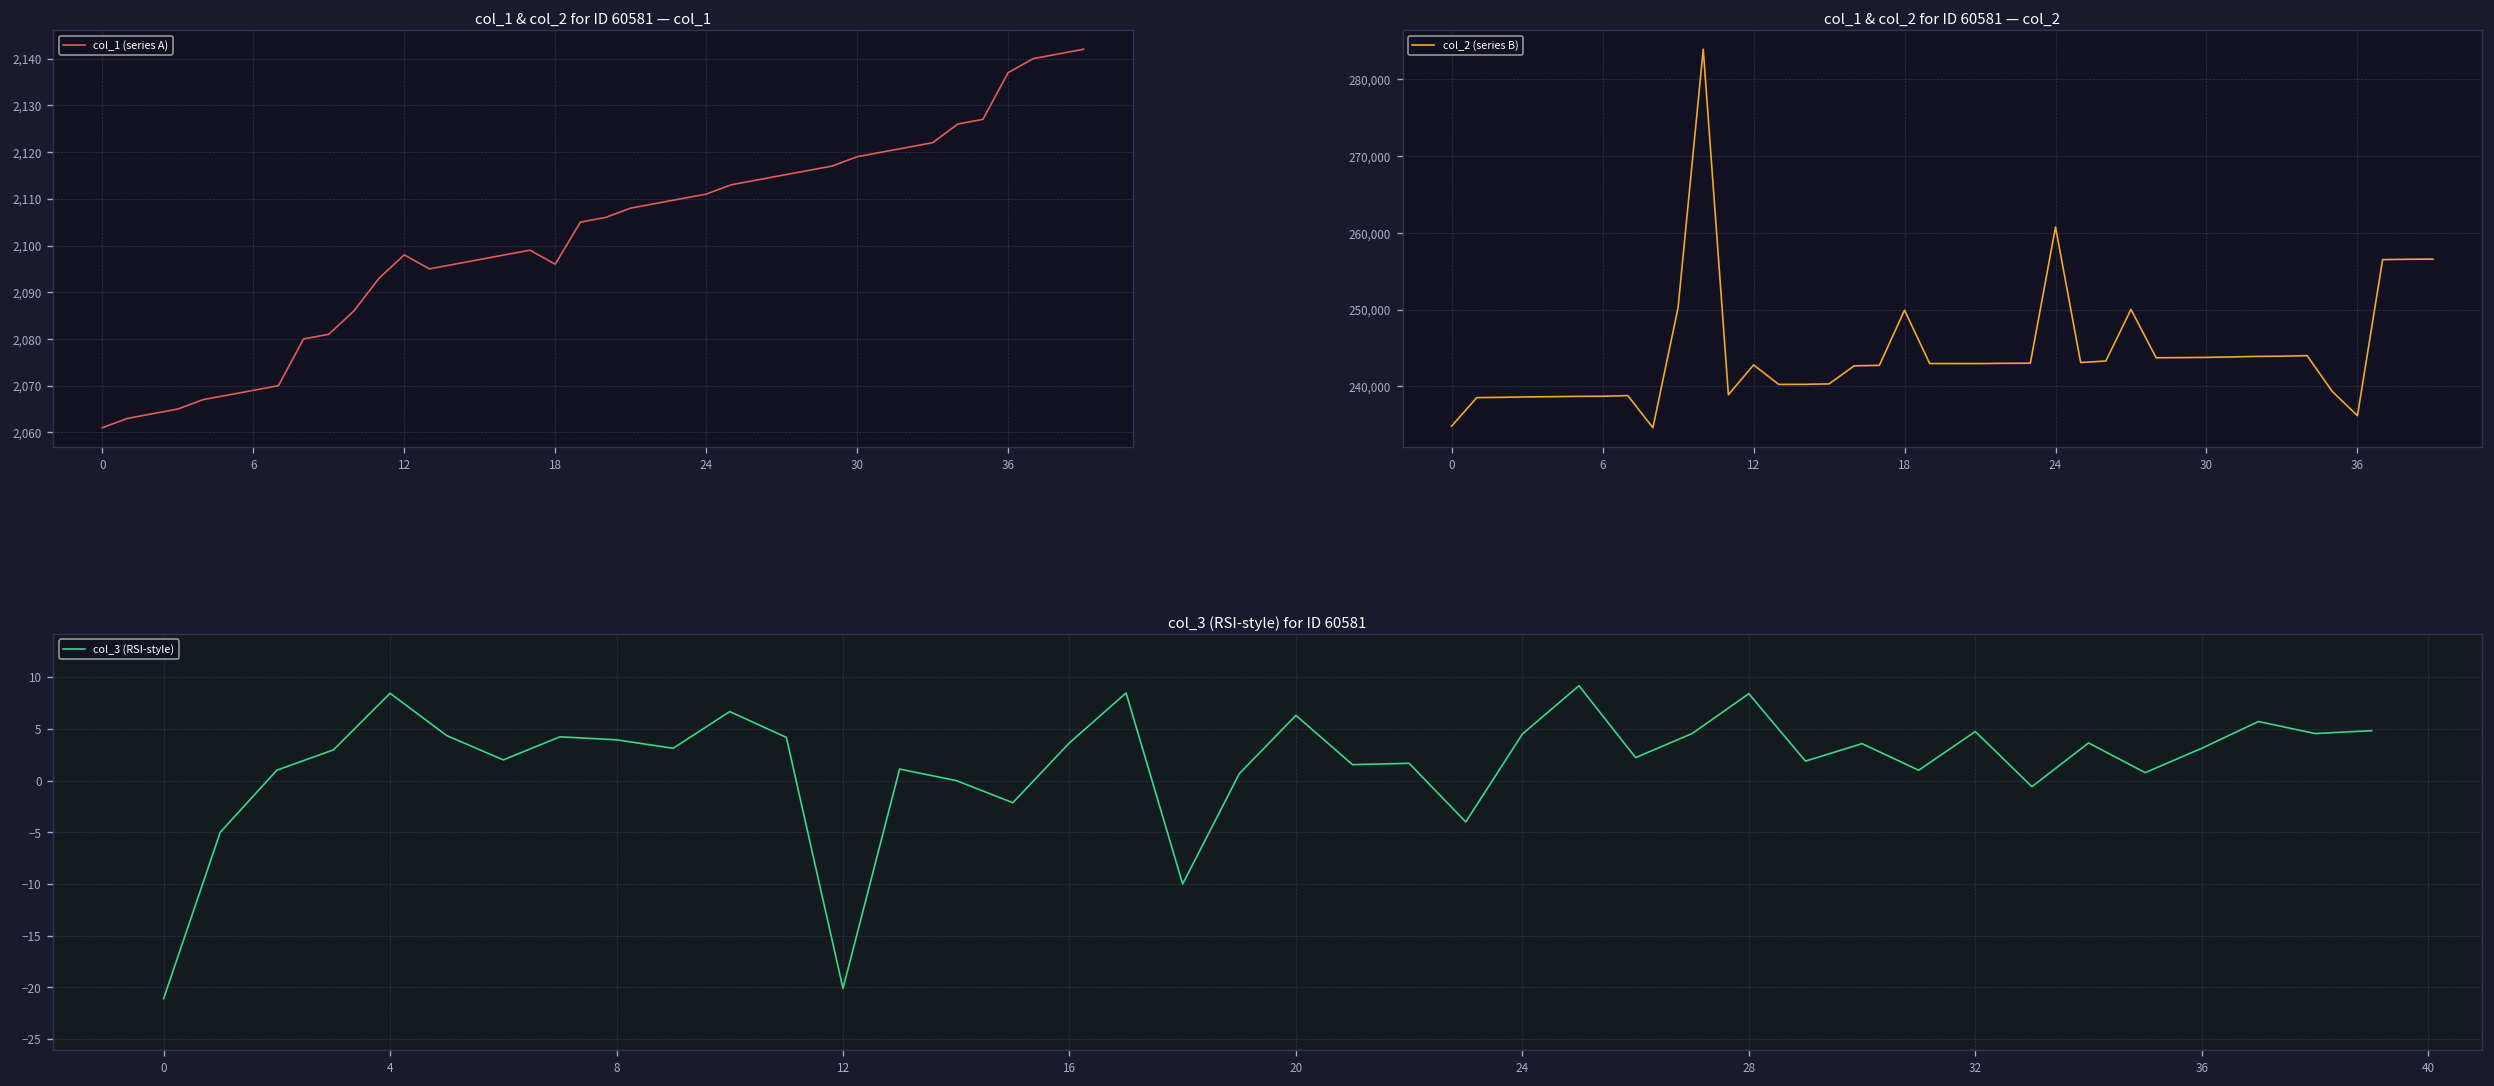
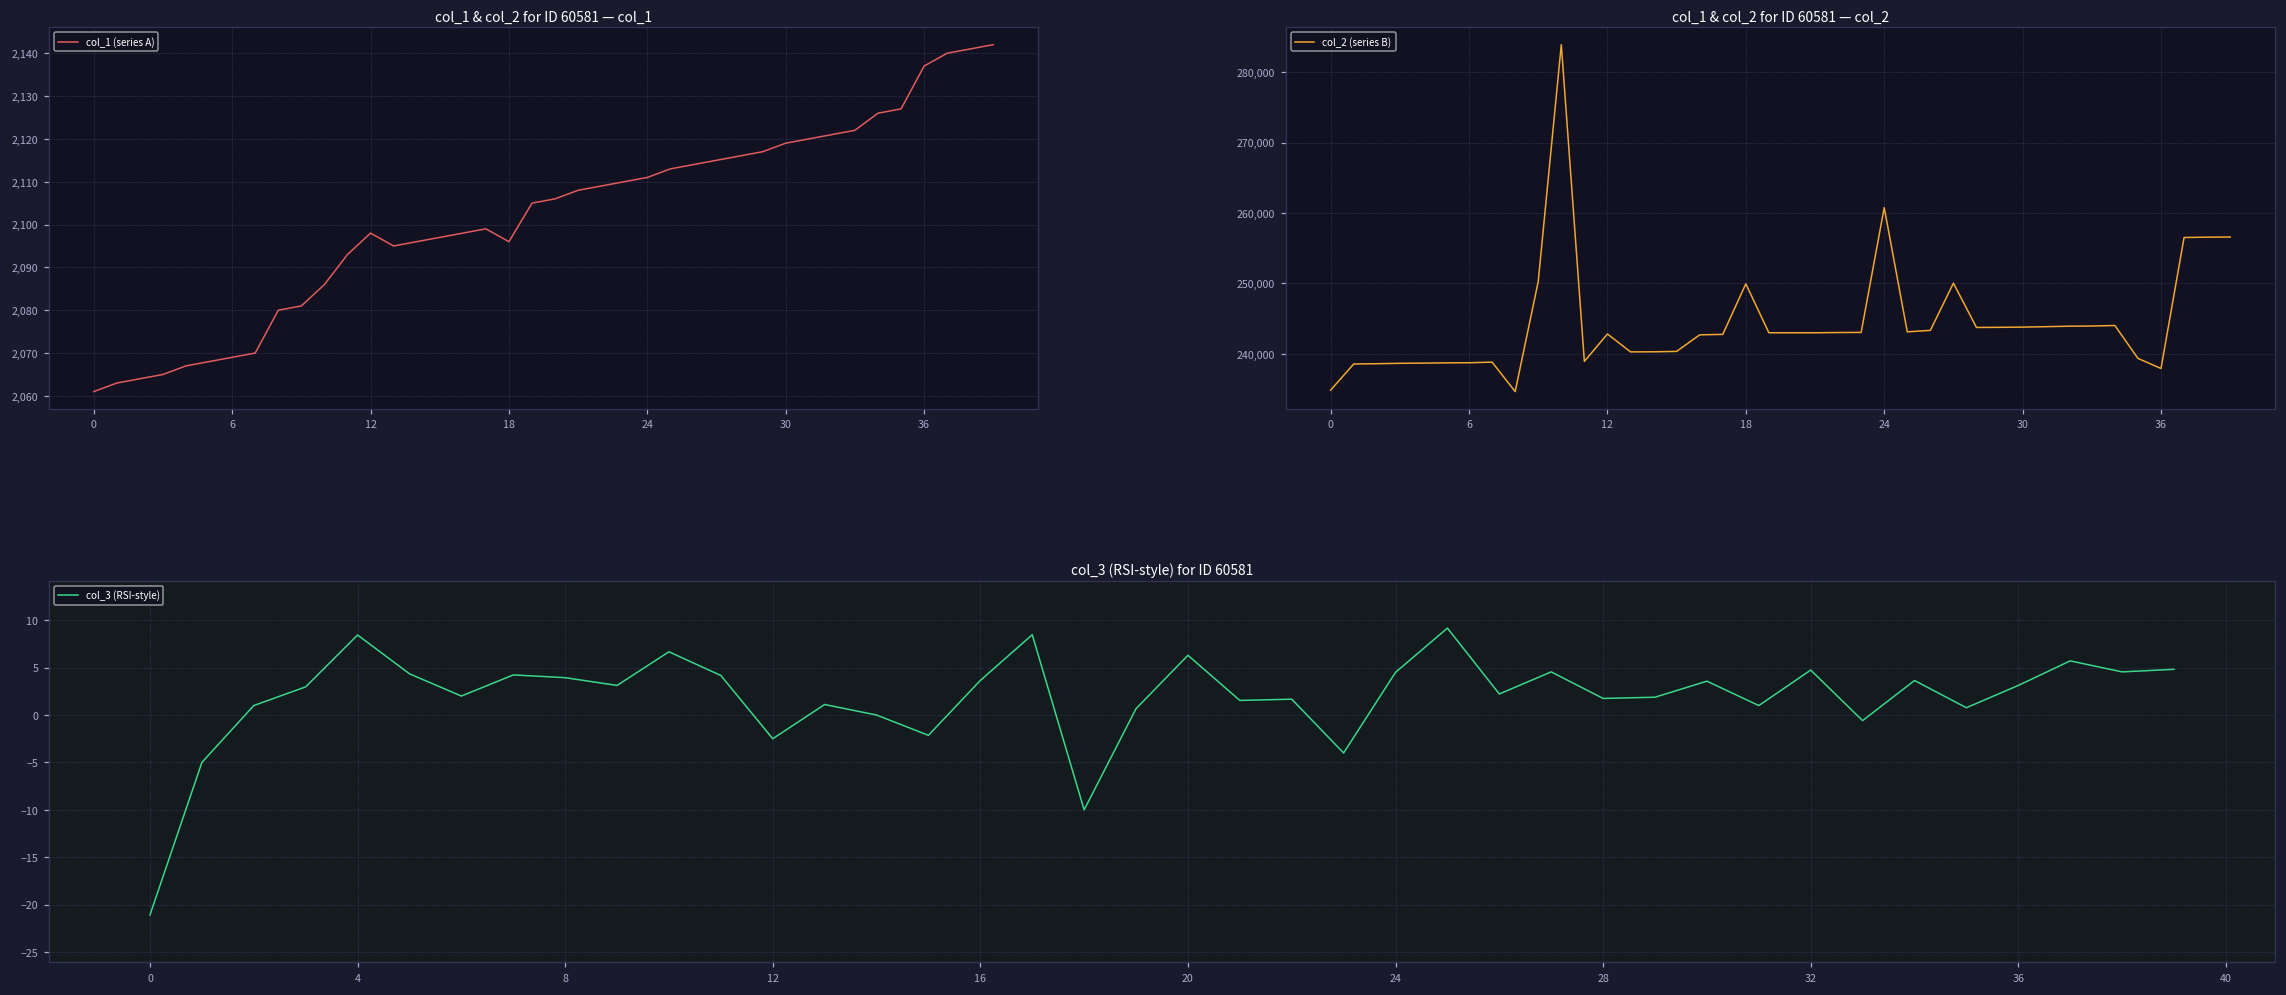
  {
    "col_1 & col_2 for ID 60581 — col_1": {
      "0": "2,061",
      "6": "2,069",
      "12": "2,098",
      "18": "2,096",
      "24": "2,111",
      "30": "2,119",
      "36": "2,137"
    },
    "col_1 & col_2 for ID 60581 — col_2": {
      "0": "235,000",
      "6": "239,000",
      "12": "243,000",
      "18": "250,000",
      "24": "261,000",
      "30": "244,000",
-     "36": "236,000"
+     "36": "238,000"
    },
    "col_3 (RSI-style) for ID 60581": {
      "0": "-21",
      "4": "8",
      "8": "4",
-     "12": "-20",
+     "12": "-3",
      "16": "4",
      "20": "6",
      "24": "5",
-     "28": "8",
+     "28": "2",
      "32": "5",
      "36": "3"
    }
  }
